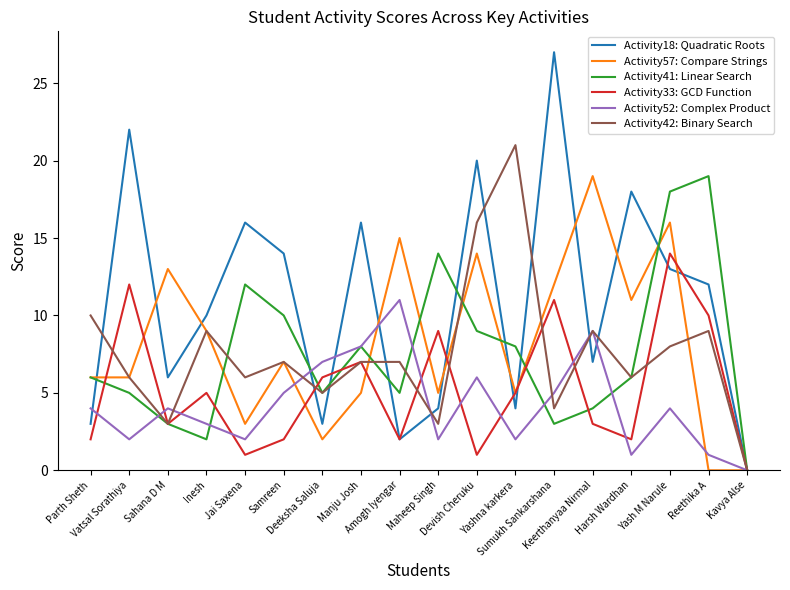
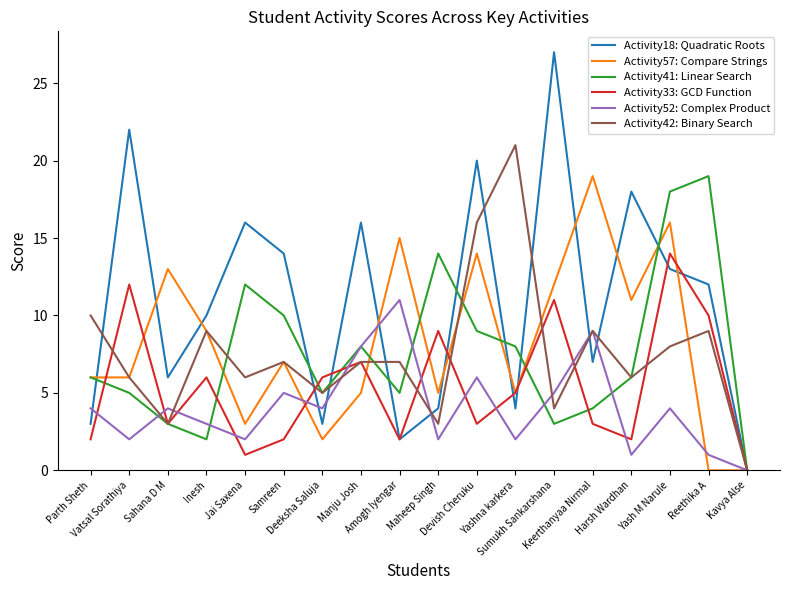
  {
    "Activity18: Quadratic Roots": {
      "Parth Sheth": 3,
      "Vatsal Sorathiya": 22,
      "Sahana D M": 6,
      "Inesh": 10,
      "Jai Saxena": 16,
      "Samreen": 14,
      "Deeksha Saluja": 3,
      "Manju Josh": 16,
      "Maheep Singh": 4,
      "Devish Cheruku": 20,
      "Yashna karkera": 4,
      "Sumukh Sankarshana": 27,
      "Keerthanyaa Nirmal": 7,
      "Harsh Wardhan": 18,
      "Yash M Narule": 13,
      "Reethika A": 12
    },
    "Activity57: Compare Strings": {
      "Sahana D M": 13,
      "Jai Saxena": 3,
      "Deeksha Saluja": 2,
      "Manju Josh": 5,
      "Amogh Iyengar": 15,
      "Maheep Singh": 5,
      "Devish Cheruku": 14,
      "Sumukh Sankarshana": 12,
      "Keerthanyaa Nirmal": 19,
      "Harsh Wardhan": 11,
      "Yash M Narule": 16,
      "Reethika A": 0
    },
    "Activity41: Linear Search": {
      "Vatsal Sorathiya": 5,
      "Inesh": 2,
      "Jai Saxena": 12,
      "Samreen": 10,
      "Amogh Iyengar": 5,
      "Maheep Singh": 14,
      "Devish Cheruku": 9,
      "Yashna karkera": 8,
      "Sumukh Sankarshana": 3,
      "Keerthanyaa Nirmal": 4,
      "Yash M Narule": 18,
      "Reethika A": 19
    },
    "Activity33: GCD Function": {
      "Parth Sheth": 2,
      "Vatsal Sorathiya": 12,
-     "Inesh": 5,
+     "Inesh": 6,
      "Jai Saxena": 1,
      "Samreen": 2,
      "Deeksha Saluja": 6,
      "Maheep Singh": 9,
-     "Devish Cheruku": 1,
+     "Devish Cheruku": 3,
      "Sumukh Sankarshana": 11,
      "Keerthanyaa Nirmal": 3,
      "Harsh Wardhan": 2,
      "Yash M Narule": 14,
      "Reethika A": 10
    },
    "Activity52: Complex Product": {
      "Parth Sheth": 4,
      "Vatsal Sorathiya": 2,
      "Sahana D M": 4,
      "Inesh": 3,
      "Jai Saxena": 2,
      "Samreen": 5,
-     "Deeksha Saluja": 7,
+     "Deeksha Saluja": 4,
      "Amogh Iyengar": 11,
      "Maheep Singh": 2,
      "Devish Cheruku": 6,
      "Yashna karkera": 2,
      "Sumukh Sankarshana": 5,
      "Harsh Wardhan": 1,
      "Yash M Narule": 4,
      "Reethika A": 1
    },
    "Activity42: Binary Search": {
      "Parth Sheth": 10,
      "Jai Saxena": 6,
      "Amogh Iyengar": 7,
      "Maheep Singh": 3,
      "Devish Cheruku": 16,
      "Yashna karkera": 21,
      "Sumukh Sankarshana": 4,
      "Yash M Narule": 8,
      "Reethika A": 9
    }
  }
